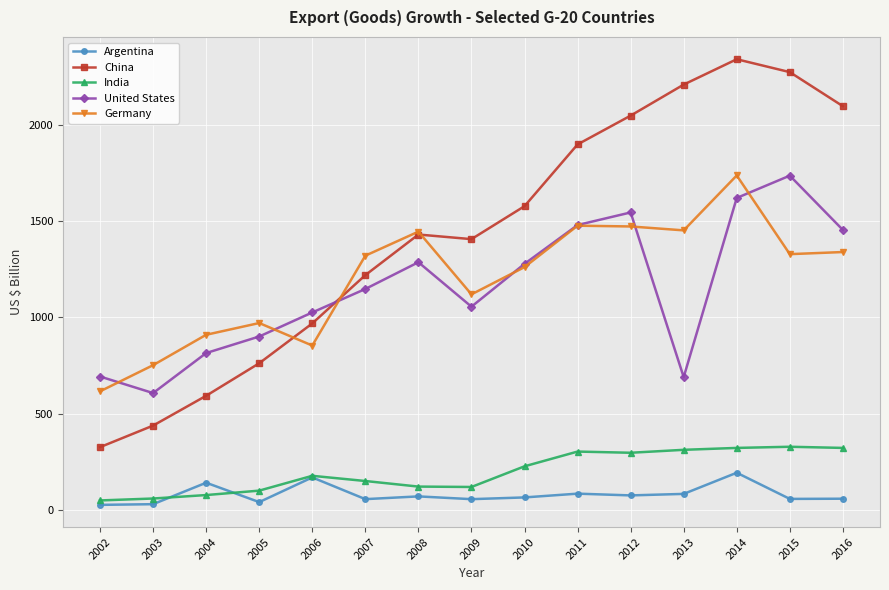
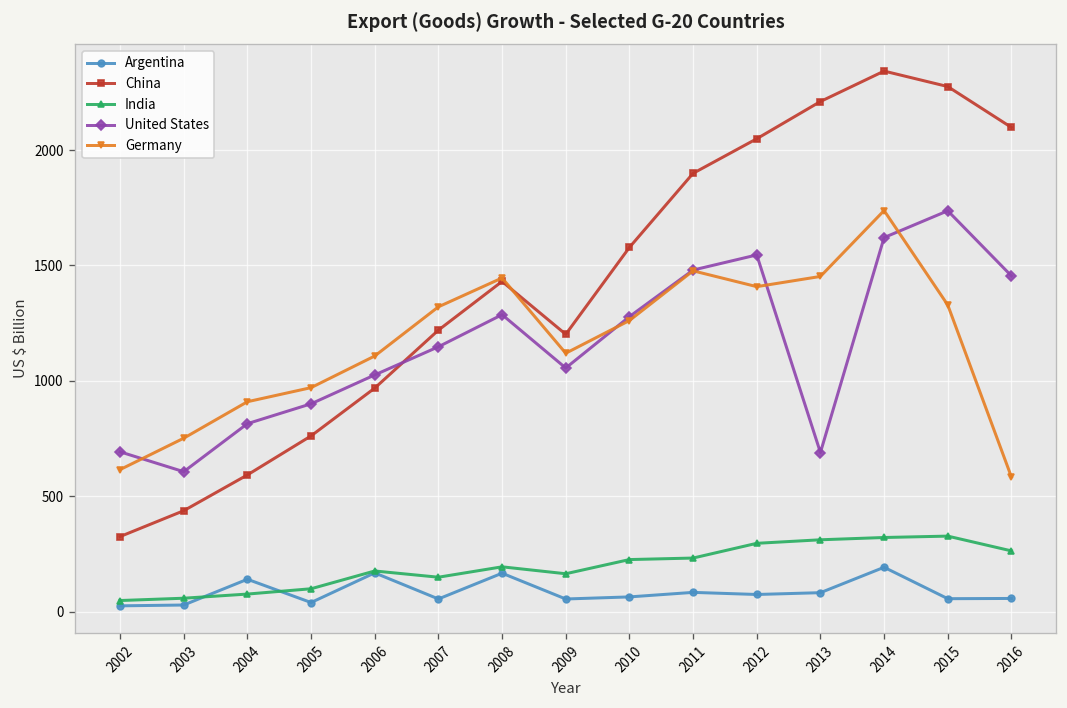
  {
    "Argentina": {
      "2002": 30,
      "2003": 30,
      "2004": 140,
      "2005": 40,
      "2007": 60,
-     "2008": 70,
+     "2008": 170,
      "2009": 60,
      "2010": 60,
      "2011": 80,
      "2012": 80,
      "2013": 80,
      "2014": 190,
      "2015": 60,
      "2016": 60
    },
    "China": {
      "2002": 330,
      "2003": 440,
      "2004": 590,
      "2005": 760,
      "2006": 970,
      "2007": 1220,
      "2008": 1430,
-     "2009": 1410,
+     "2009": 1200,
      "2010": 1580,
      "2011": 1900,
      "2012": 2050,
      "2013": 2210,
      "2014": 2340,
      "2015": 2280,
      "2016": 2100
    },
    "India": {
      "2002": 50,
      "2003": 60,
      "2004": 80,
      "2005": 100,
      "2007": 150,
-     "2008": 120,
-     "2009": 120,
+     "2008": 200,
+     "2009": 170,
      "2010": 230,
-     "2011": 300,
+     "2011": 230,
      "2012": 300,
      "2013": 310,
      "2014": 320,
      "2015": 330,
-     "2016": 320
+     "2016": 260
    },
    "United States": {
      "2002": 690,
      "2003": 610,
      "2004": 820,
      "2005": 900,
      "2006": 1030,
      "2007": 1150,
      "2008": 1290,
      "2009": 1060,
      "2010": 1280,
      "2012": 1550,
      "2013": 690,
      "2014": 1620,
      "2015": 1740,
      "2016": 1460
    },
    "Germany": {
      "2002": 620,
      "2003": 750,
      "2004": 910,
      "2005": 970,
-     "2006": 850,
+     "2006": 1110,
      "2007": 1320,
      "2008": 1450,
      "2009": 1120,
      "2010": 1260,
-     "2012": 1470,
+     "2012": 1410,
      "2013": 1450,
      "2014": 1740,
      "2015": 1330,
-     "2016": 1340
+     "2016": 580
    }
  }
